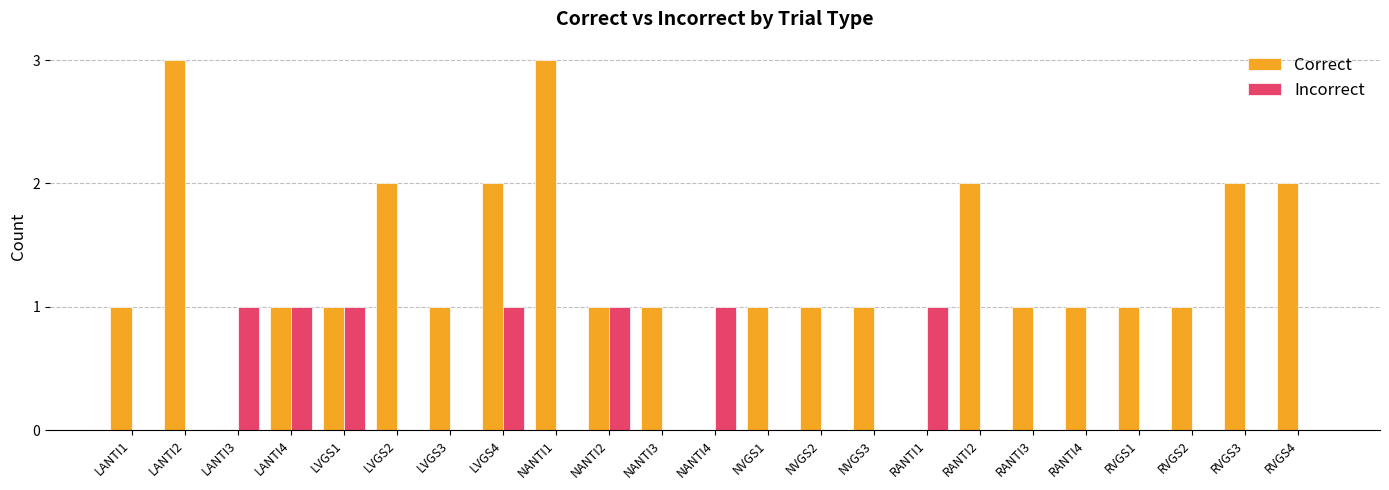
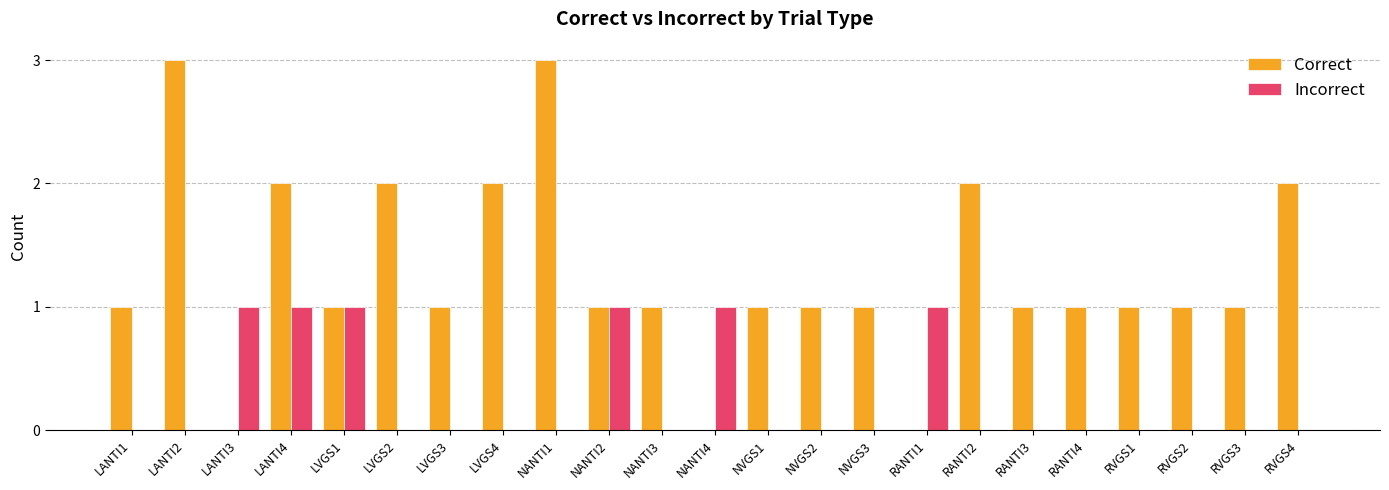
  {
    "Correct": {
      "LANTI1": 1,
      "LANTI2": 3,
      "LANTI3": 0,
-     "LANTI4": 1,
+     "LANTI4": 2,
      "LVGS1": 1,
      "LVGS2": 2,
      "LVGS3": 1,
      "LVGS4": 2,
      "NANTI1": 3,
      "NANTI2": 1,
      "NANTI3": 1,
      "NANTI4": 0,
      "NVGS1": 1,
      "NVGS2": 1,
      "NVGS3": 1,
      "RANTI1": 0,
      "RANTI2": 2,
      "RANTI3": 1,
      "RANTI4": 1,
      "RVGS1": 1,
      "RVGS2": 1,
-     "RVGS3": 2,
+     "RVGS3": 1,
      "RVGS4": 2
    },
    "Incorrect": {
      "LANTI1": 0,
      "LANTI2": 0,
      "LANTI3": 1,
      "LANTI4": 1,
      "LVGS1": 1,
      "LVGS2": 0,
      "LVGS3": 0,
-     "LVGS4": 1,
+     "LVGS4": 0,
      "NANTI1": 0,
      "NANTI2": 1,
      "NANTI3": 0,
      "NANTI4": 1,
      "NVGS1": 0,
      "NVGS2": 0,
      "NVGS3": 0,
      "RANTI1": 1,
      "RANTI2": 0,
      "RANTI3": 0,
      "RANTI4": 0,
      "RVGS1": 0,
      "RVGS2": 0,
      "RVGS3": 0,
      "RVGS4": 0
    }
  }
